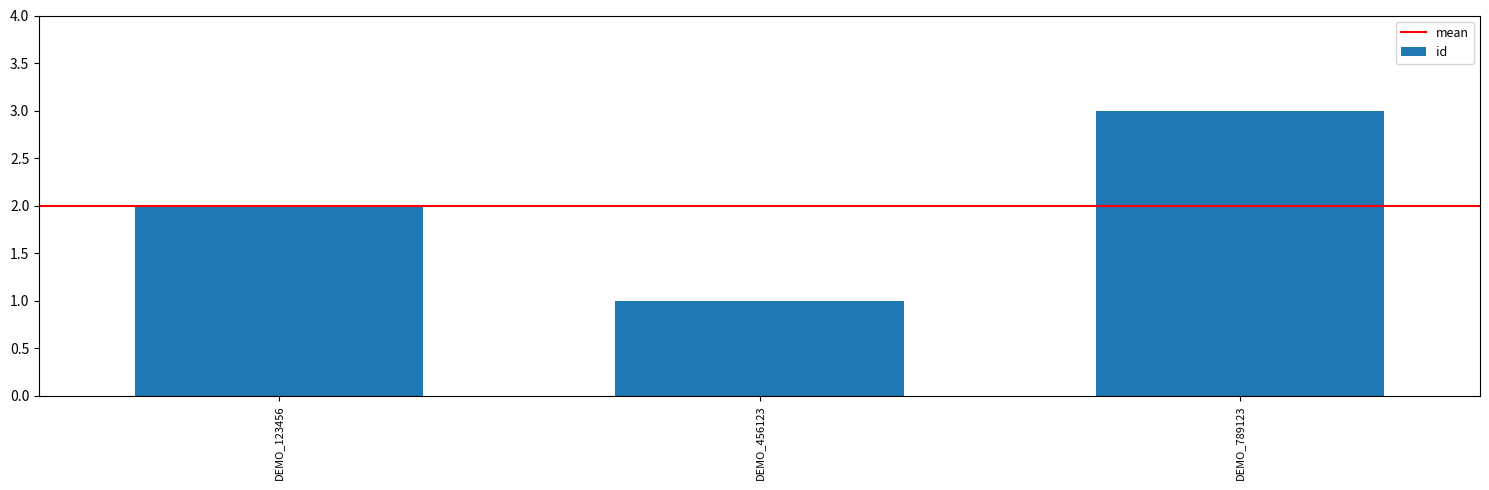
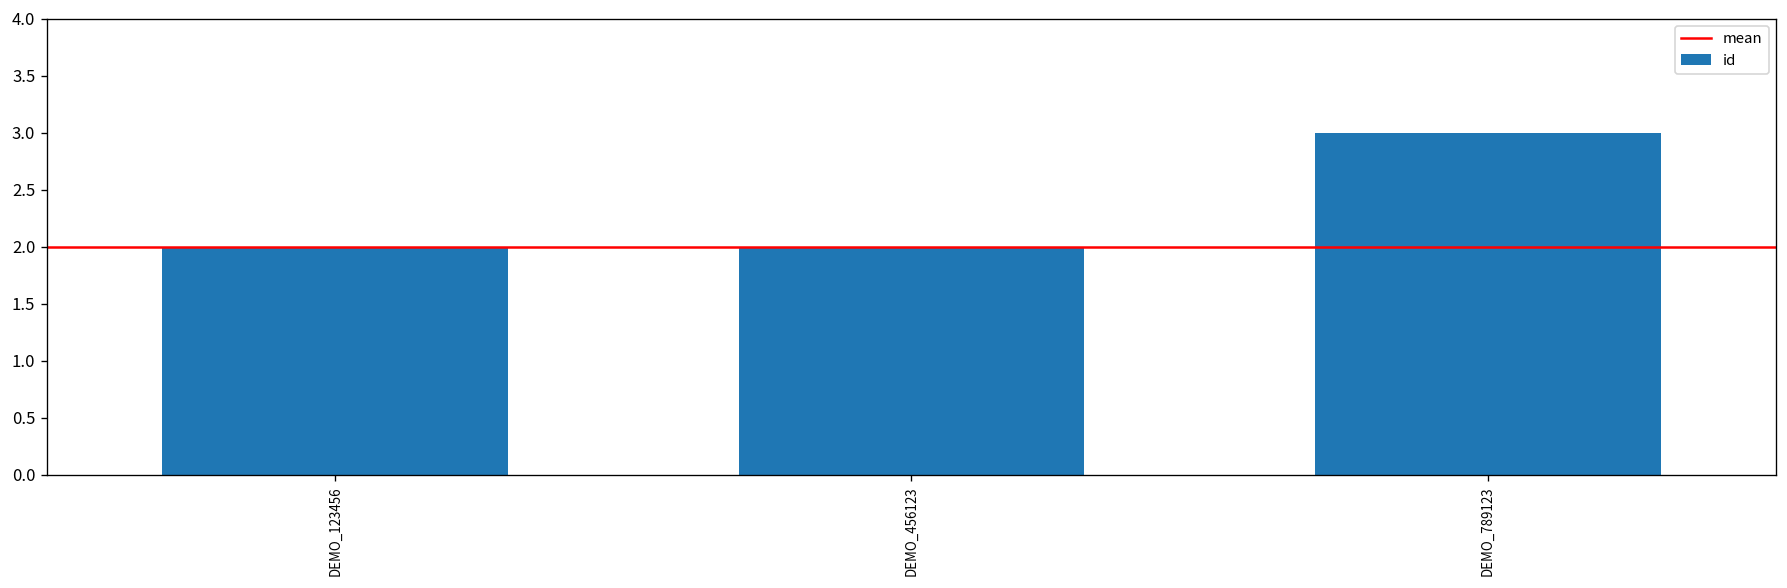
  {
    "DEMO_123456": 2,
-   "DEMO_456123": 1,
+   "DEMO_456123": 2,
    "DEMO_789123": 3
  }
